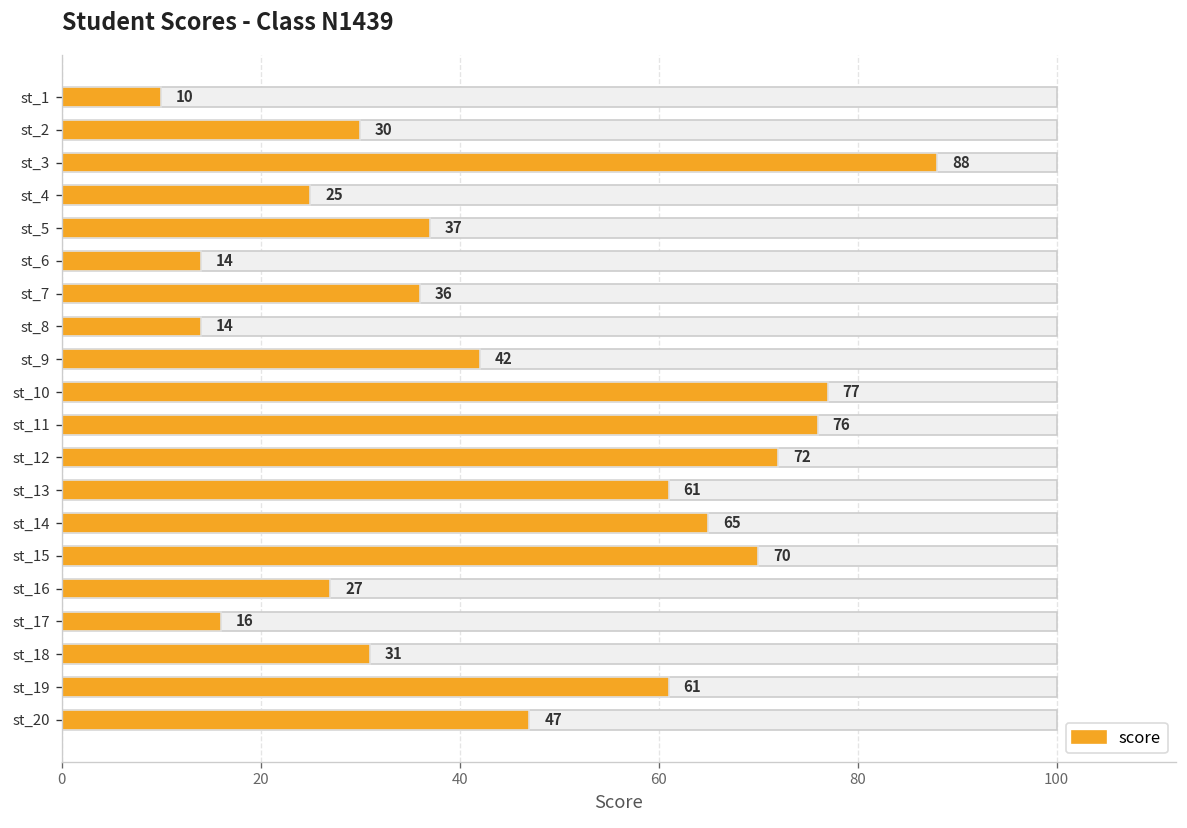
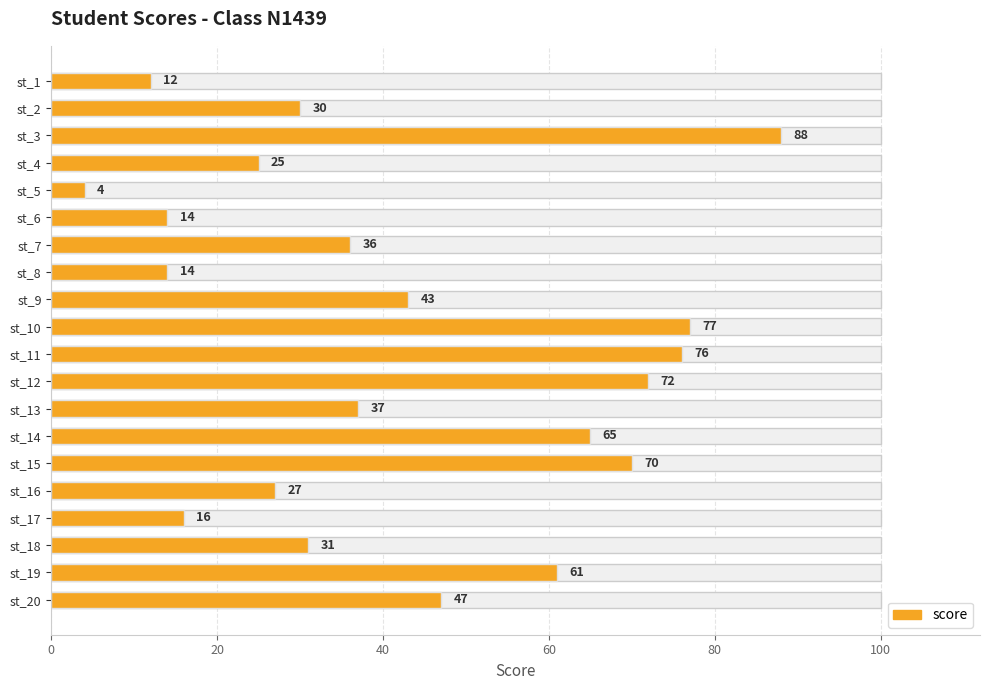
  {
    "score": {
-     "st_1": 10,
-     "st_5": 37,
-     "st_9": 42,
-     "st_13": 61
+     "st_1": 12,
+     "st_5": 4,
+     "st_9": 43,
+     "st_13": 37
    }
  }
